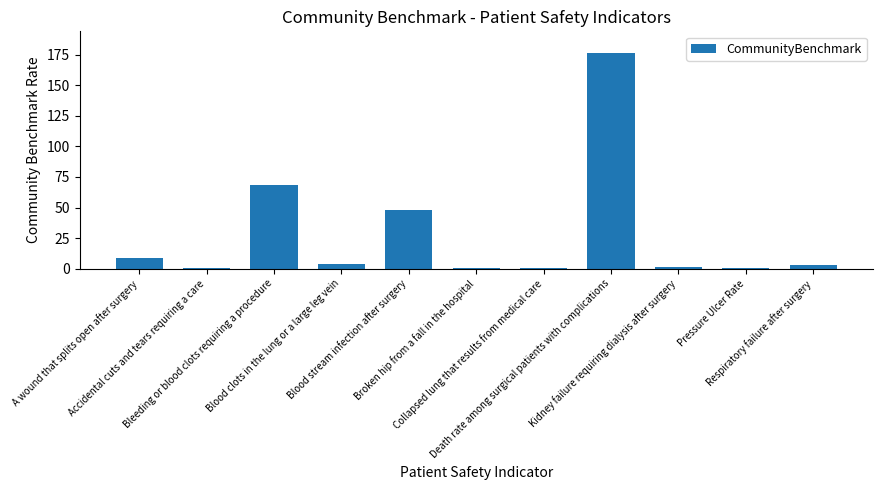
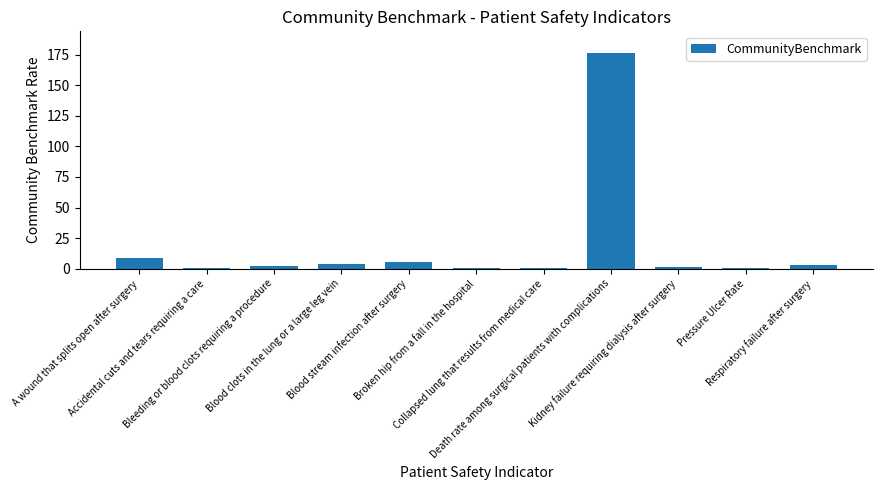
  {
    "A wound that splits open after surgery": 9,
-   "Bleeding or blood clots requiring a procedure": 69,
+   "Bleeding or blood clots requiring a procedure": 2,
    "Blood clots in the lung or a large leg vein": 4,
-   "Blood stream infection after surgery": 48,
+   "Blood stream infection after surgery": 6,
    "Death rate among surgical patients with complications": 177,
    "Respiratory failure after surgery": 3
  }
